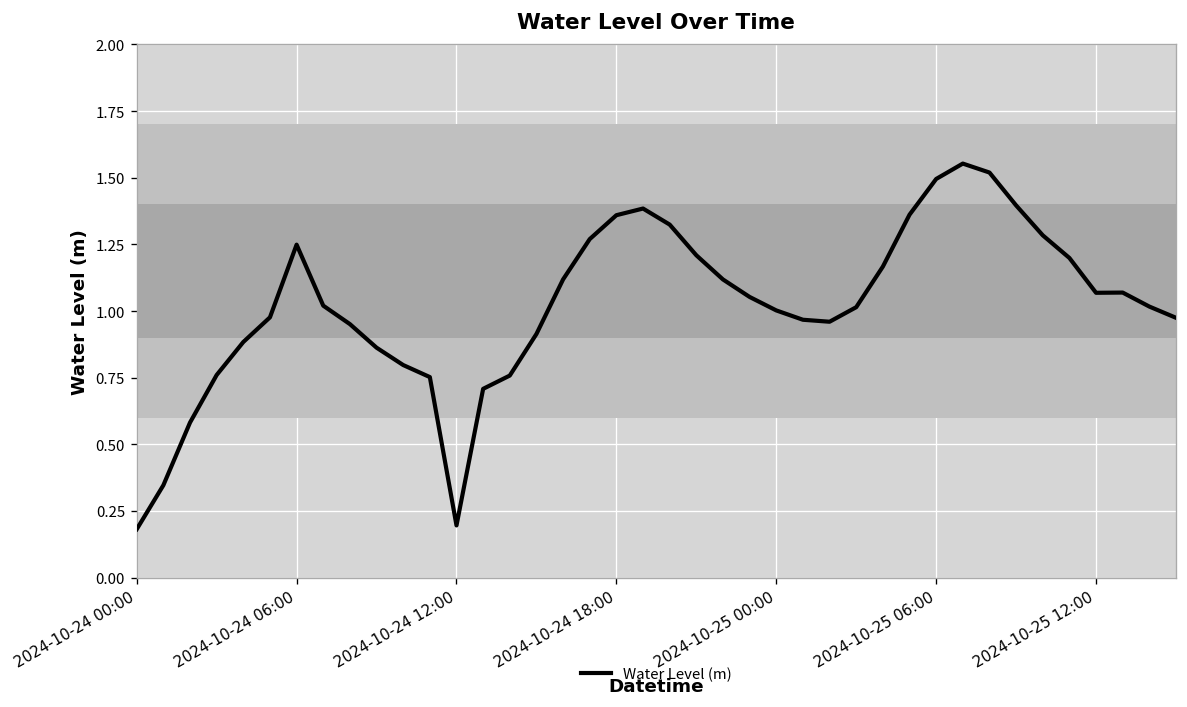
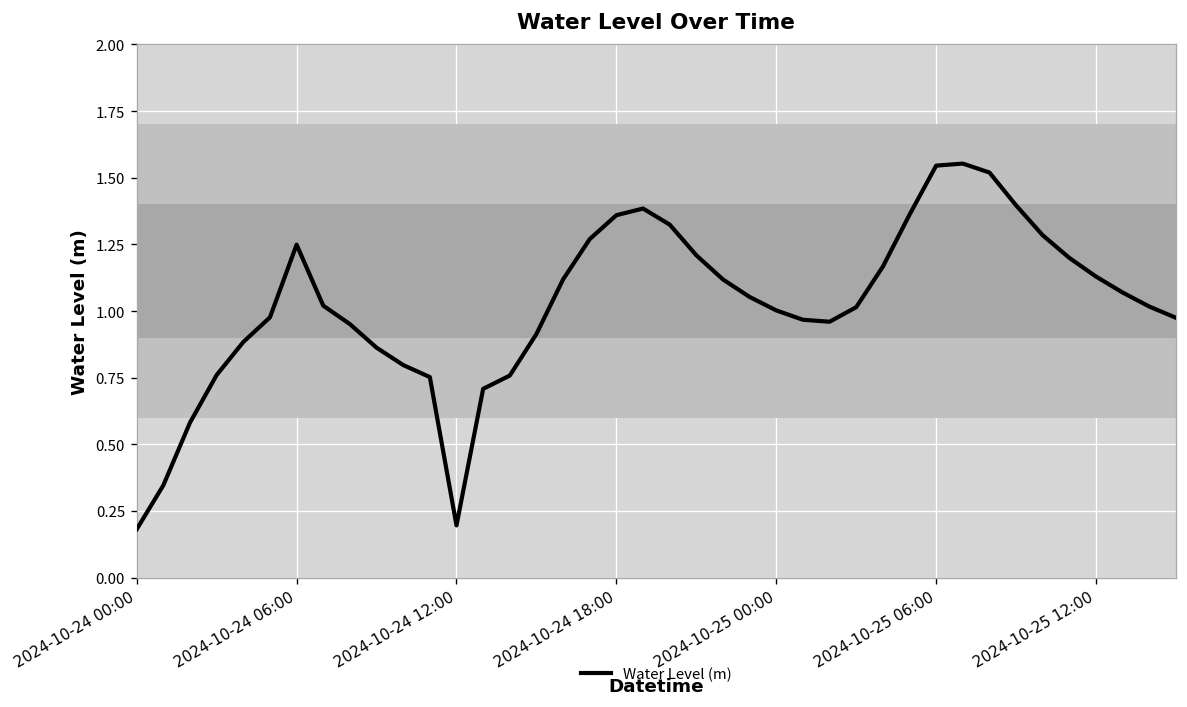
  {
    "2024-10-24 00:00": 0.18,
    "2024-10-24 06:00": 1.25,
    "2024-10-24 12:00": 0.20,
    "2024-10-24 18:00": 1.36,
    "2024-10-25 00:00": 1.00,
-   "2024-10-25 06:00": 1.50,
-   "2024-10-25 12:00": 1.07
+   "2024-10-25 06:00": 1.55,
+   "2024-10-25 12:00": 1.13
  }
